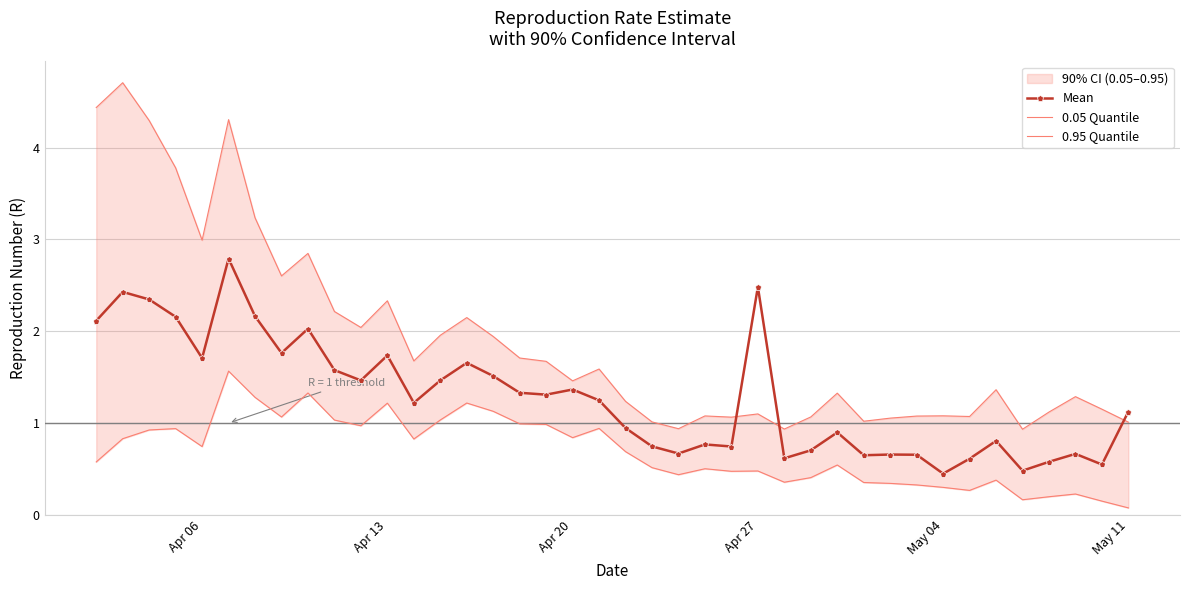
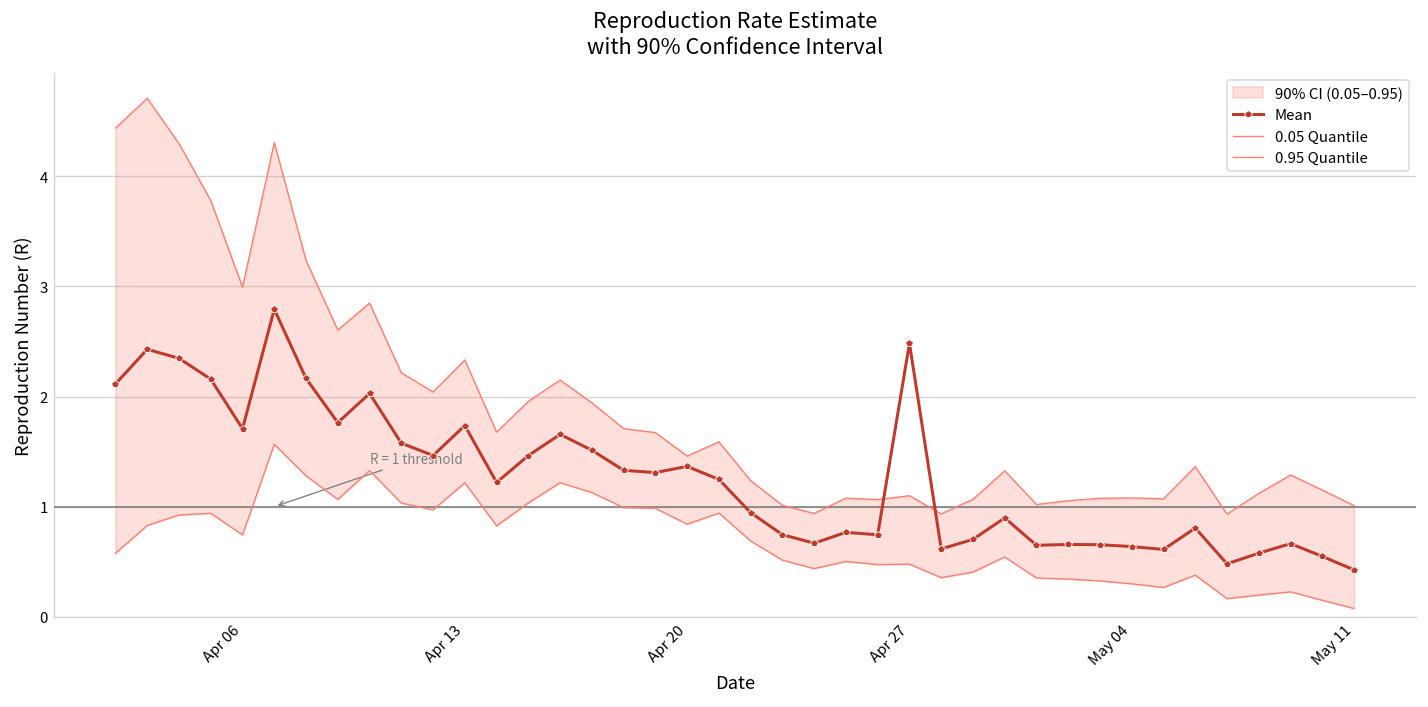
  {
    "Mean": {
      "Apr 06": 1.7,
      "Apr 13": 1.7,
      "Apr 20": 1.4,
      "Apr 27": 2.5,
-     "May 04": 0.4,
-     "May 11": 1.1
+     "May 04": 0.6,
+     "May 11": 0.4
    }
  }
